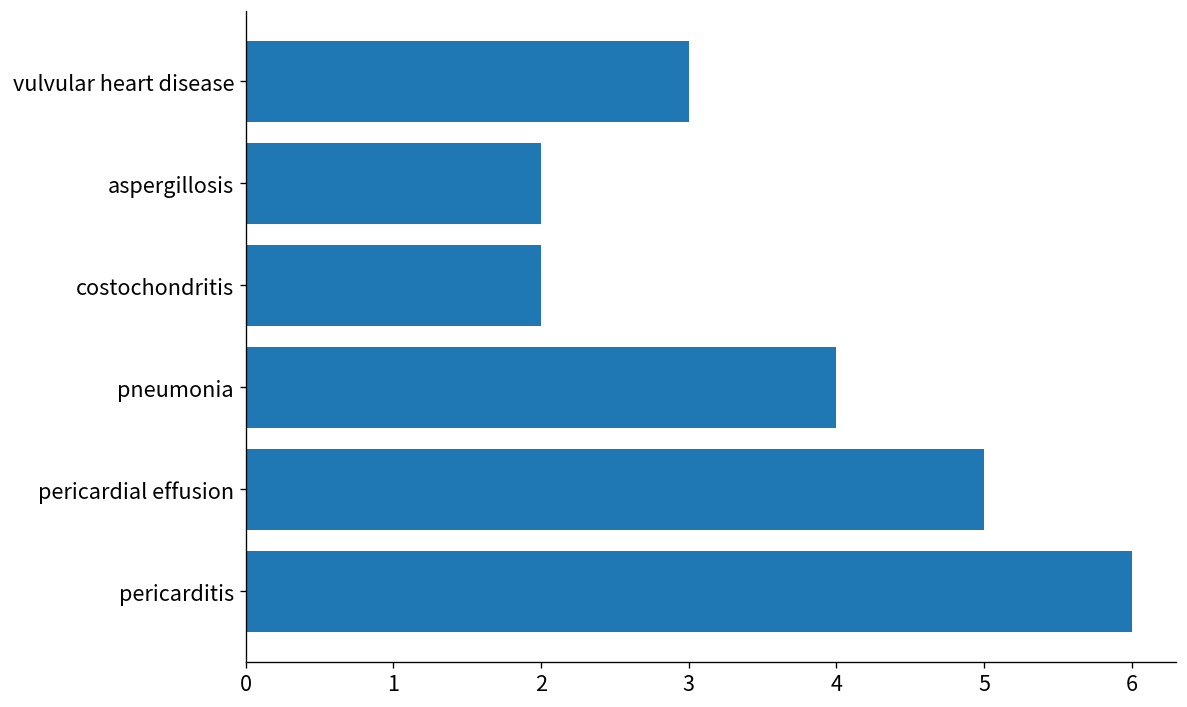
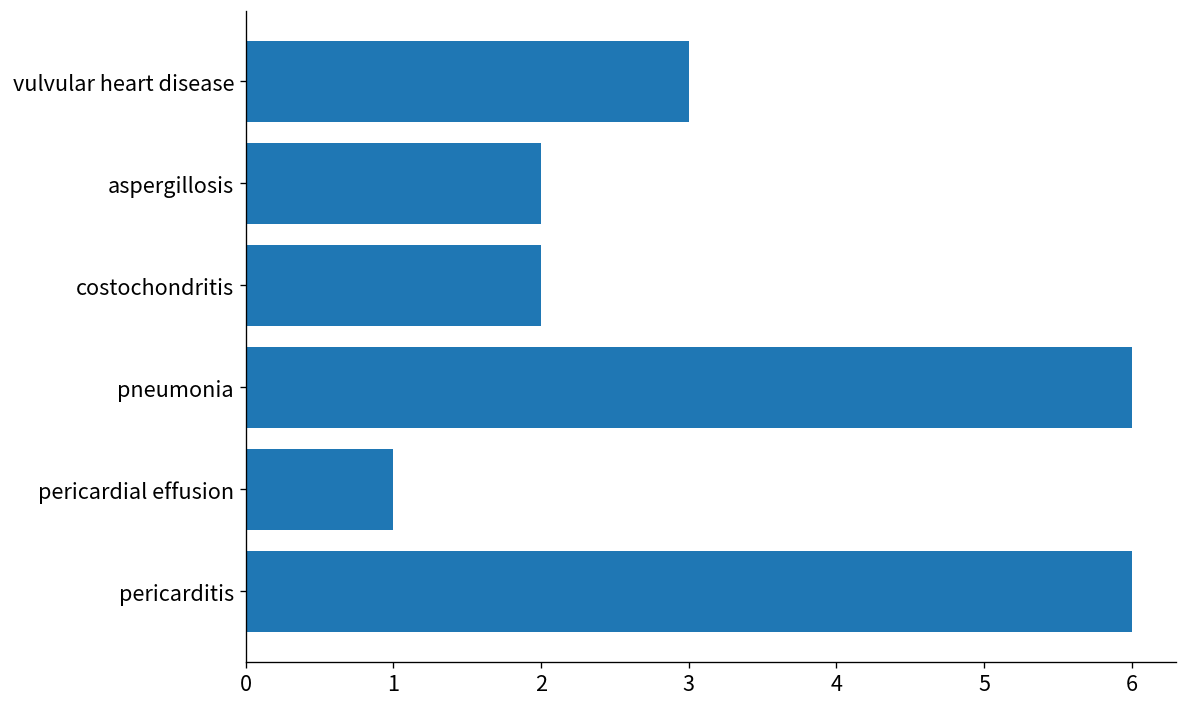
  {
    "vulvular heart disease": 3,
    "aspergillosis": 2,
    "costochondritis": 2,
-   "pneumonia": 4,
-   "pericardial effusion": 5,
+   "pneumonia": 6,
+   "pericardial effusion": 1,
    "pericarditis": 6
  }
